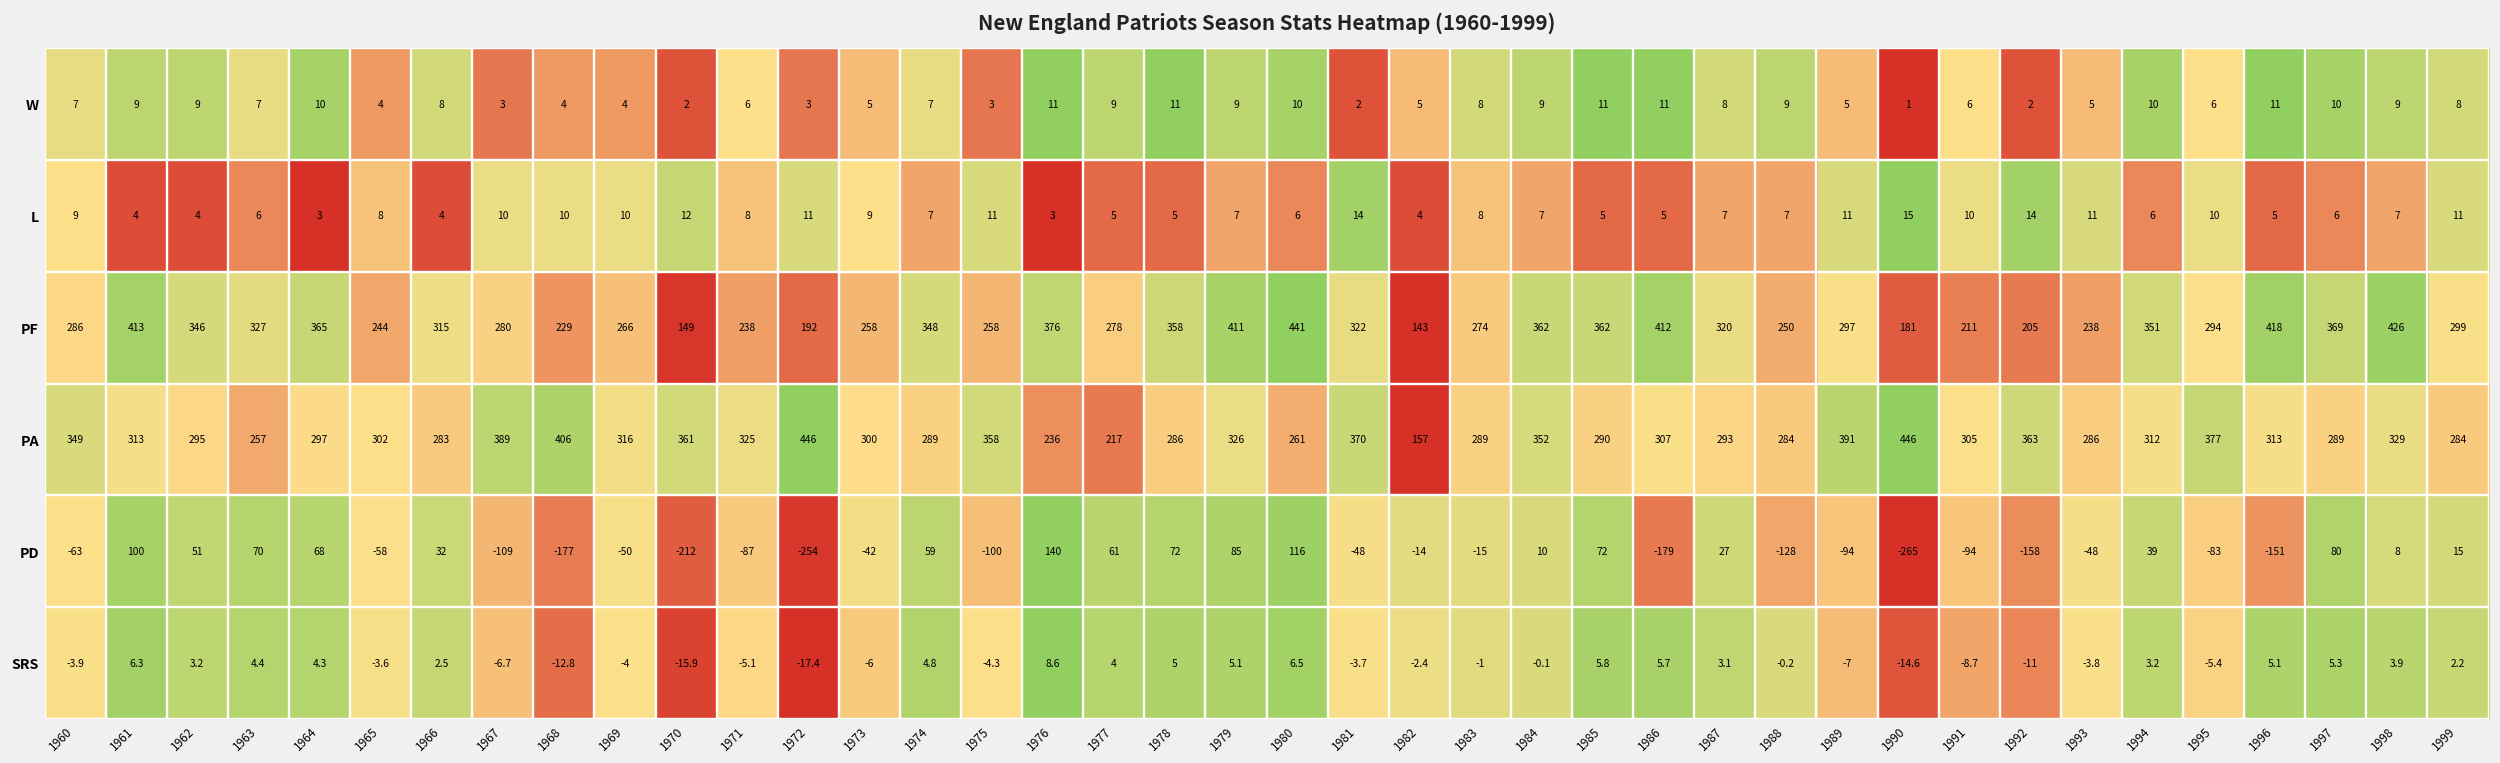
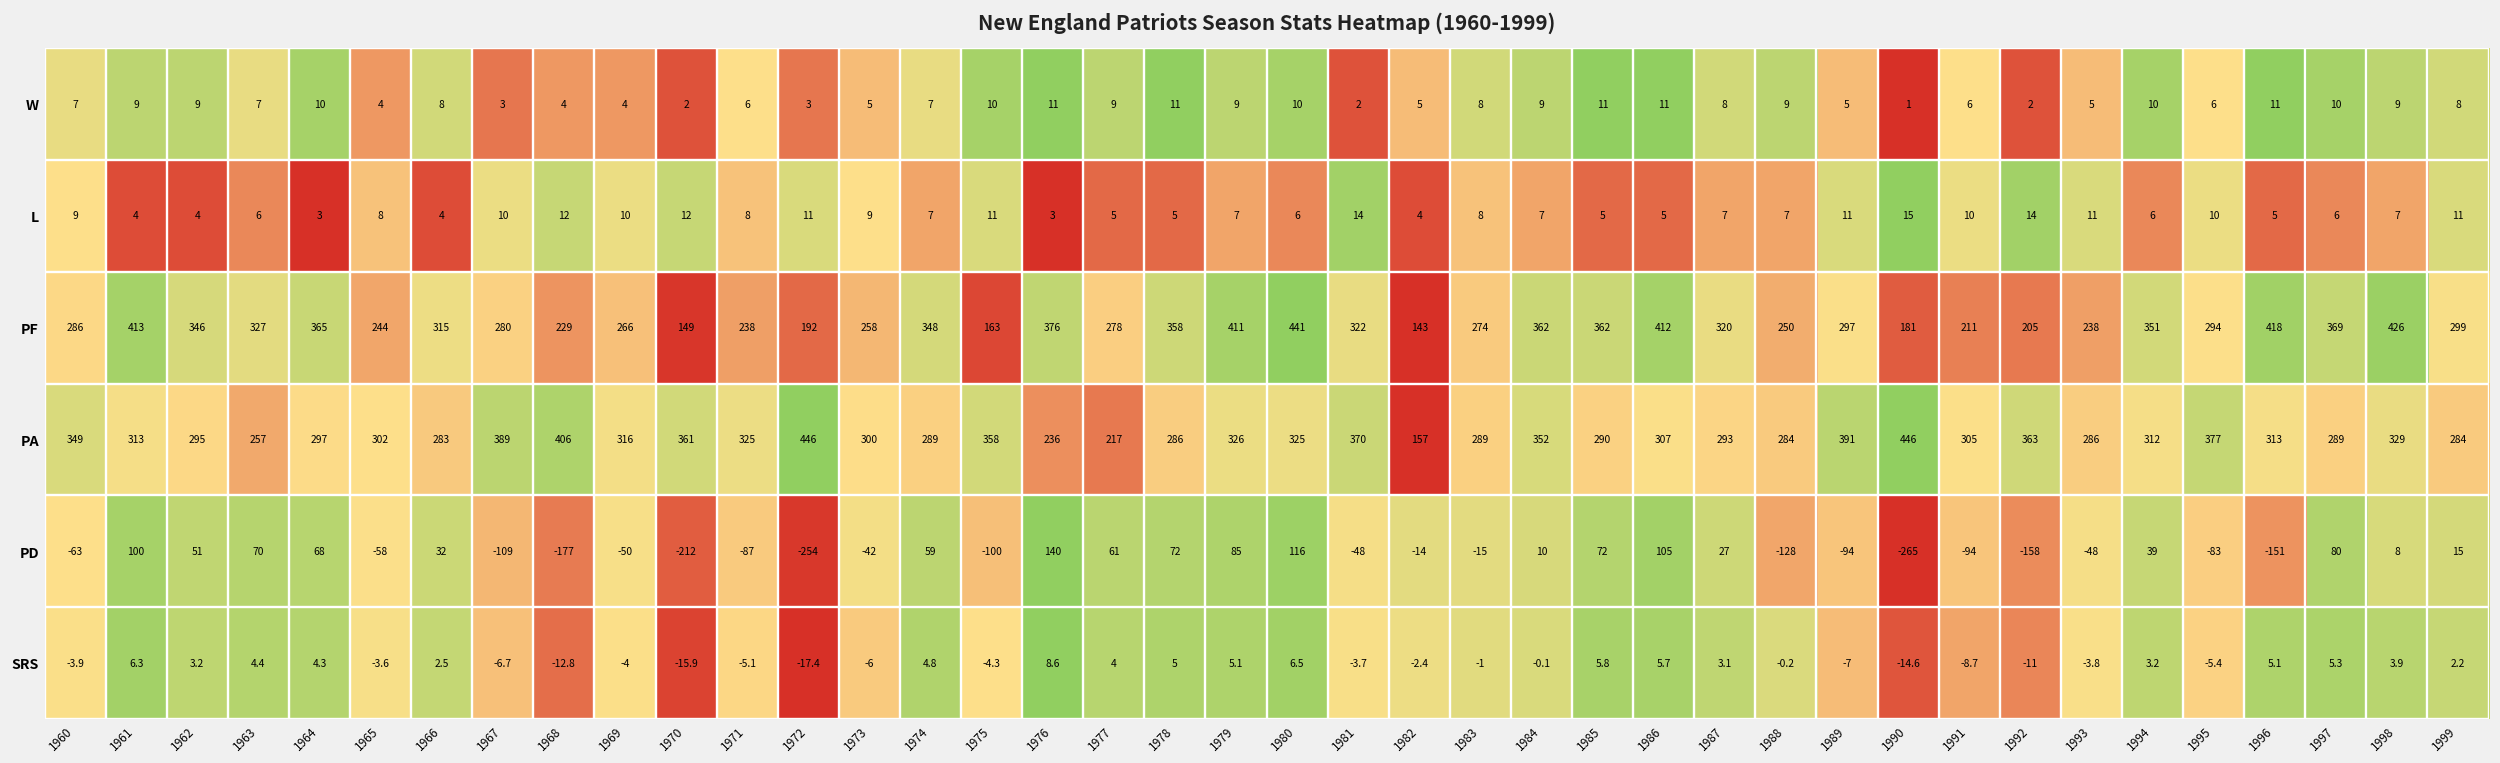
  {
    "W": {
      "1960": 7,
      "1961": 9,
      "1962": 9,
      "1963": 7,
      "1964": 10,
      "1965": 4,
      "1966": 8,
      "1967": 3,
      "1968": 4,
      "1969": 4,
      "1970": 2,
      "1971": 6,
      "1972": 3,
      "1973": 5,
      "1974": 7,
-     "1975": 3,
+     "1975": 10,
      "1976": 11,
      "1977": 9,
      "1978": 11,
      "1979": 9,
      "1980": 10,
      "1981": 2,
      "1982": 5,
      "1983": 8,
      "1984": 9,
      "1985": 11,
      "1986": 11,
      "1987": 8,
      "1988": 9,
      "1989": 5,
      "1990": 1,
      "1991": 6,
      "1992": 2,
      "1993": 5,
      "1994": 10,
      "1995": 6,
      "1996": 11,
      "1997": 10,
      "1998": 9,
      "1999": 8
    },
    "L": {
      "1960": 9,
      "1961": 4,
      "1962": 4,
      "1963": 6,
      "1964": 3,
      "1965": 8,
      "1966": 4,
      "1967": 10,
-     "1968": 10,
+     "1968": 12,
      "1969": 10,
      "1970": 12,
      "1971": 8,
      "1972": 11,
      "1973": 9,
      "1974": 7,
      "1975": 11,
      "1976": 3,
      "1977": 5,
      "1978": 5,
      "1979": 7,
      "1980": 6,
      "1981": 14,
      "1982": 4,
      "1983": 8,
      "1984": 7,
      "1985": 5,
      "1986": 5,
      "1987": 7,
      "1988": 7,
      "1989": 11,
      "1990": 15,
      "1991": 10,
      "1992": 14,
      "1993": 11,
      "1994": 6,
      "1995": 10,
      "1996": 5,
      "1997": 6,
      "1998": 7,
      "1999": 11
    },
    "PF": {
      "1960": 286,
      "1961": 413,
      "1962": 346,
      "1963": 327,
      "1964": 365,
      "1965": 244,
      "1966": 315,
      "1967": 280,
      "1968": 229,
      "1969": 266,
      "1970": 149,
      "1971": 238,
      "1972": 192,
      "1973": 258,
      "1974": 348,
-     "1975": 258,
+     "1975": 163,
      "1976": 376,
      "1977": 278,
      "1978": 358,
      "1979": 411,
      "1980": 441,
      "1981": 322,
      "1982": 143,
      "1983": 274,
      "1984": 362,
      "1985": 362,
      "1986": 412,
      "1987": 320,
      "1988": 250,
      "1989": 297,
      "1990": 181,
      "1991": 211,
      "1992": 205,
      "1993": 238,
      "1994": 351,
      "1995": 294,
      "1996": 418,
      "1997": 369,
      "1998": 426,
      "1999": 299
    },
    "PA": {
      "1960": 349,
      "1961": 313,
      "1962": 295,
      "1963": 257,
      "1964": 297,
      "1965": 302,
      "1966": 283,
      "1967": 389,
      "1968": 406,
      "1969": 316,
      "1970": 361,
      "1971": 325,
      "1972": 446,
      "1973": 300,
      "1974": 289,
      "1975": 358,
      "1976": 236,
      "1977": 217,
      "1978": 286,
      "1979": 326,
-     "1980": 261,
+     "1980": 325,
      "1981": 370,
      "1982": 157,
      "1983": 289,
      "1984": 352,
      "1985": 290,
      "1986": 307,
      "1987": 293,
      "1988": 284,
      "1989": 391,
      "1990": 446,
      "1991": 305,
      "1992": 363,
      "1993": 286,
      "1994": 312,
      "1995": 377,
      "1996": 313,
      "1997": 289,
      "1998": 329,
      "1999": 284
    },
    "PD": {
      "1960": -63,
      "1961": 100,
      "1962": 51,
      "1963": 70,
      "1964": 68,
      "1965": -58,
      "1966": 32,
      "1967": -109,
      "1968": -177,
      "1969": -50,
      "1970": -212,
      "1971": -87,
      "1972": -254,
      "1973": -42,
      "1974": 59,
      "1975": -100,
      "1976": 140,
      "1977": 61,
      "1978": 72,
      "1979": 85,
      "1980": 116,
      "1981": -48,
      "1982": -14,
      "1983": -15,
      "1984": 10,
      "1985": 72,
-     "1986": -179,
+     "1986": 105,
      "1987": 27,
      "1988": -128,
      "1989": -94,
      "1990": -265,
      "1991": -94,
      "1992": -158,
      "1993": -48,
      "1994": 39,
      "1995": -83,
      "1996": -151,
      "1997": 80,
      "1998": 8,
      "1999": 15
    }
  }
